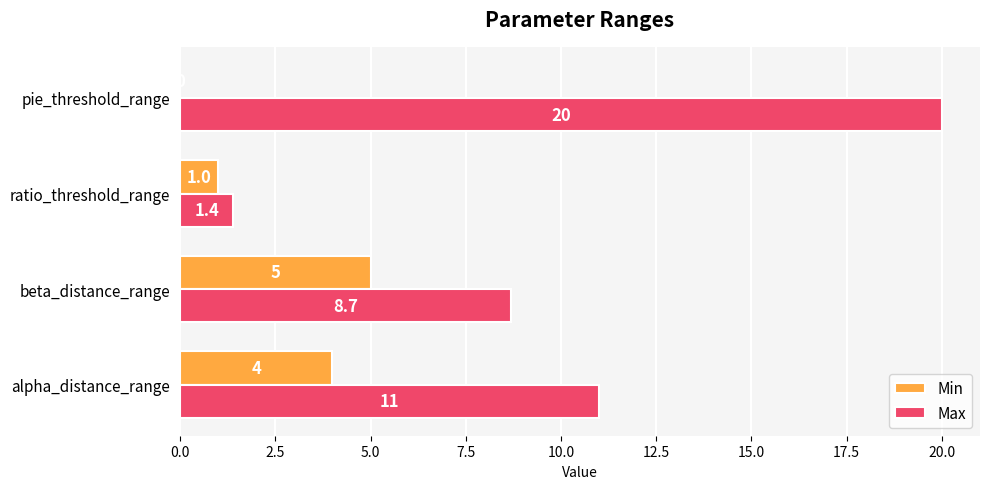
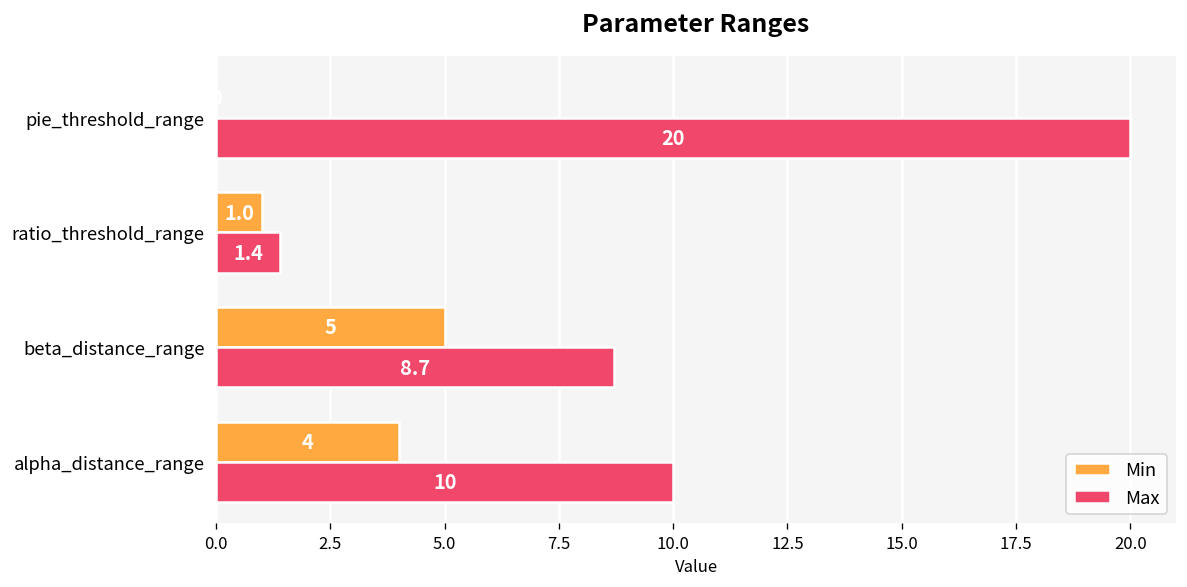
  {
    "Min": {
      "ratio_threshold_range": 1.0,
      "beta_distance_range": 5,
      "alpha_distance_range": 4
    },
    "Max": {
      "pie_threshold_range": 20,
      "ratio_threshold_range": 1.4,
      "beta_distance_range": 8.7,
-     "alpha_distance_range": 11
+     "alpha_distance_range": 10
    }
  }
